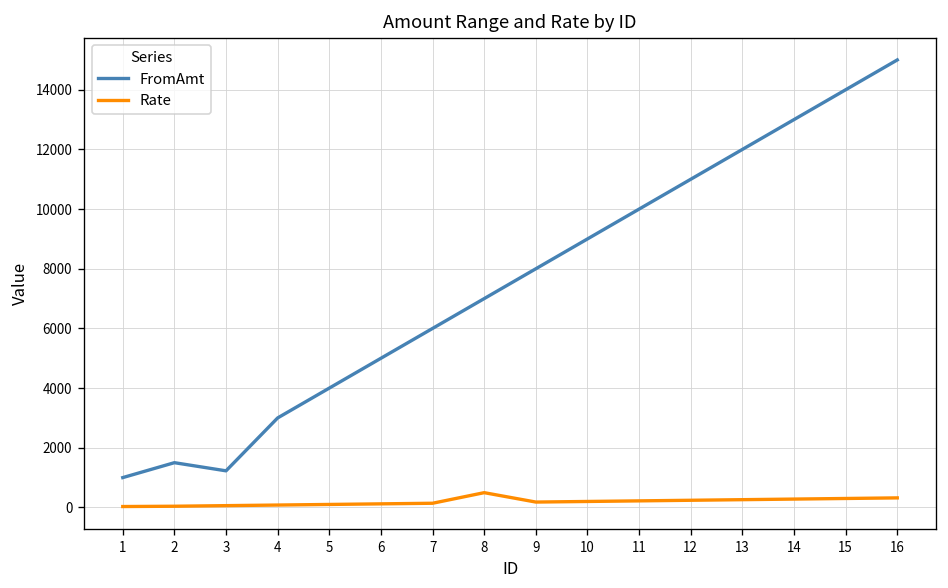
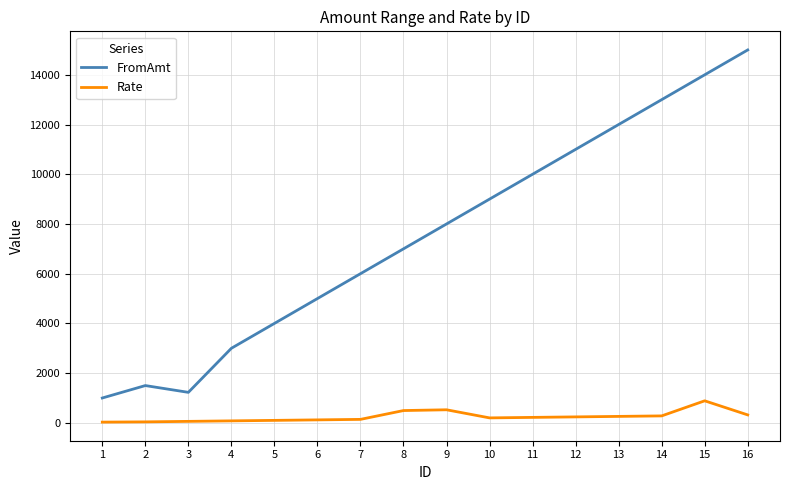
  {
    "FromAmt": {
      "1": 1000,
      "2": 1500,
      "3": 1200,
      "4": 3000,
      "5": 4000,
      "6": 5000,
      "7": 6000,
      "8": 7000,
      "9": 8000,
      "10": 9000,
      "11": 10000,
      "12": 11000,
      "13": 12000,
      "14": 13000,
      "15": 14000,
      "16": 15000
    },
    "Rate": {
      "1": 0,
      "2": 0,
      "3": 100,
      "4": 100,
      "5": 100,
      "6": 100,
      "7": 100,
      "8": 500,
-     "9": 200,
+     "9": 500,
      "10": 200,
      "11": 200,
      "12": 200,
      "13": 300,
      "14": 300,
-     "15": 300,
+     "15": 900,
      "16": 300
    }
  }
